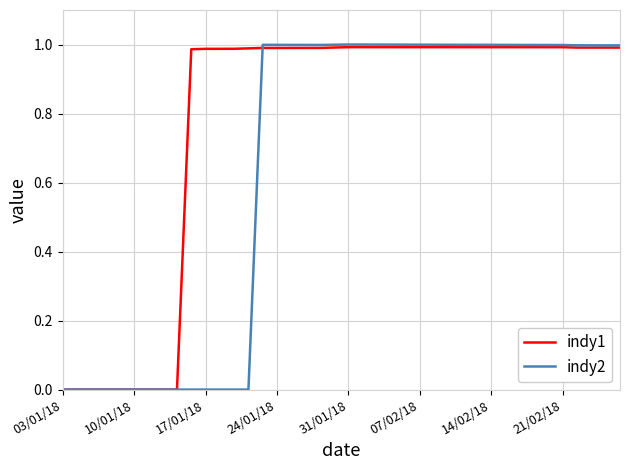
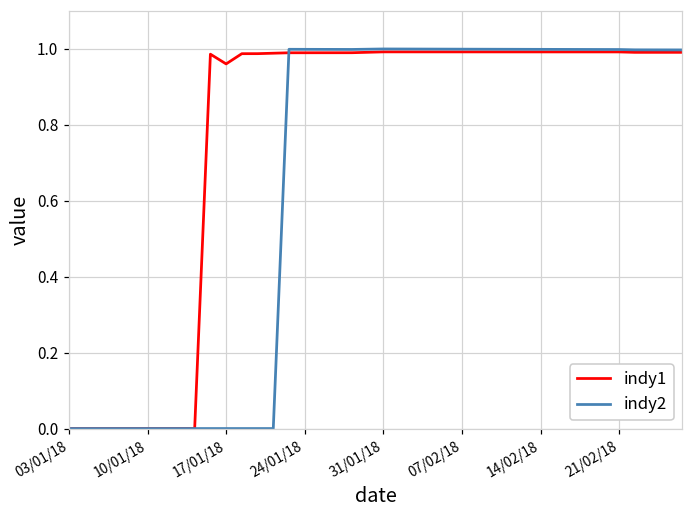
  {
    "indy1": {
-     "17/01/18": 0.99,
+     "17/01/18": 0.96,
      "24/01/18": 0.99,
      "31/01/18": 0.99
    },
    "indy2": {
      "17/01/18": 0.00,
      "24/01/18": 1.00,
      "31/01/18": 1.00
    }
  }
